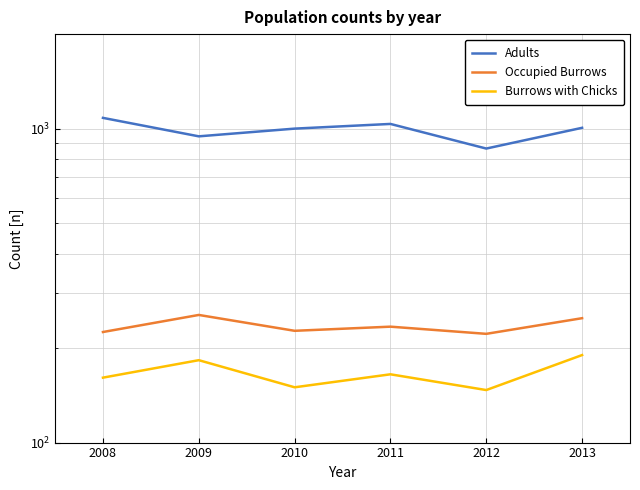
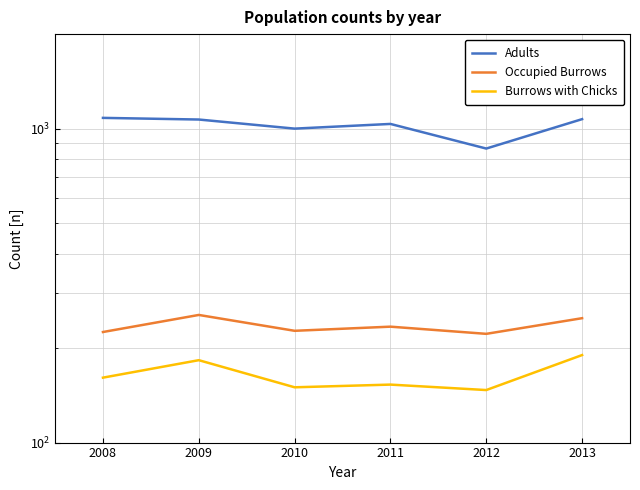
  {
    "Adults": {
      "2008": 1080,
-     "2009": 950,
+     "2009": 1070,
      "2010": 1000,
      "2011": 1040,
      "2012": 860,
-     "2013": 1010
+     "2013": 1070
    },
    "Occupied Burrows": {
      "2008": 230,
      "2009": 260,
      "2010": 230,
      "2011": 230,
      "2012": 220,
      "2013": 250
    },
    "Burrows with Chicks": {
      "2008": 160,
      "2009": 180,
      "2010": 150,
-     "2011": 170,
+     "2011": 150,
      "2012": 150,
      "2013": 190
    }
  }
